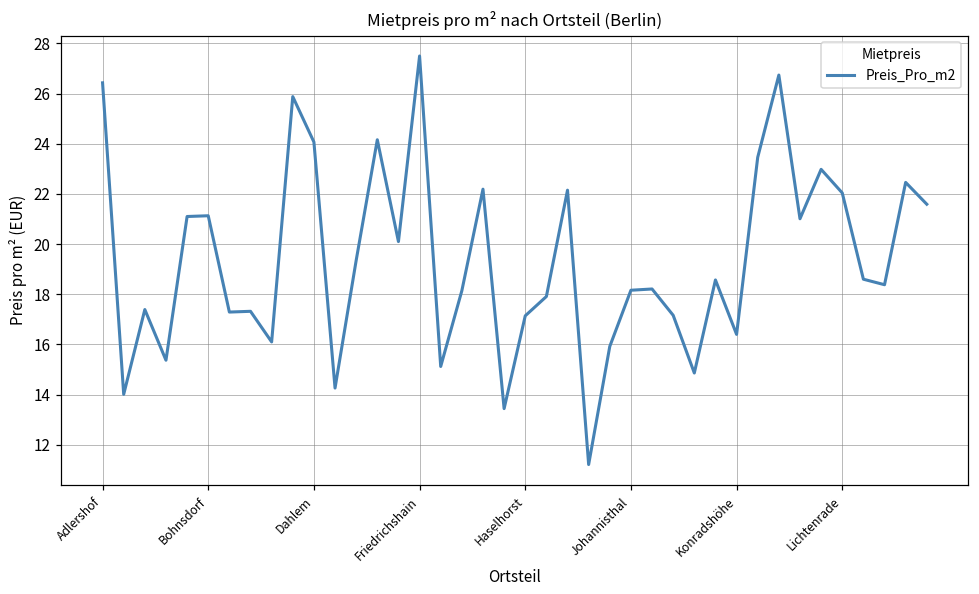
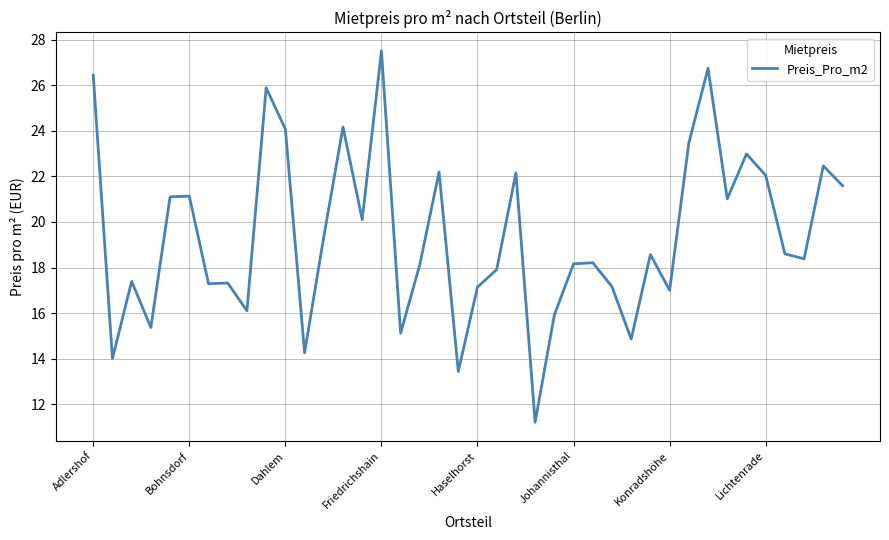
  {
    "Adlershof": 26.4,
    "Bohnsdorf": 21.1,
    "Dahlem": 24.1,
    "Friedrichshain": 27.5,
    "Haselhorst": 17.1,
    "Johannisthal": 18.2,
-   "Konradshöhe": 16.4,
+   "Konradshöhe": 17.0,
    "Lichtenrade": 22.0
  }
